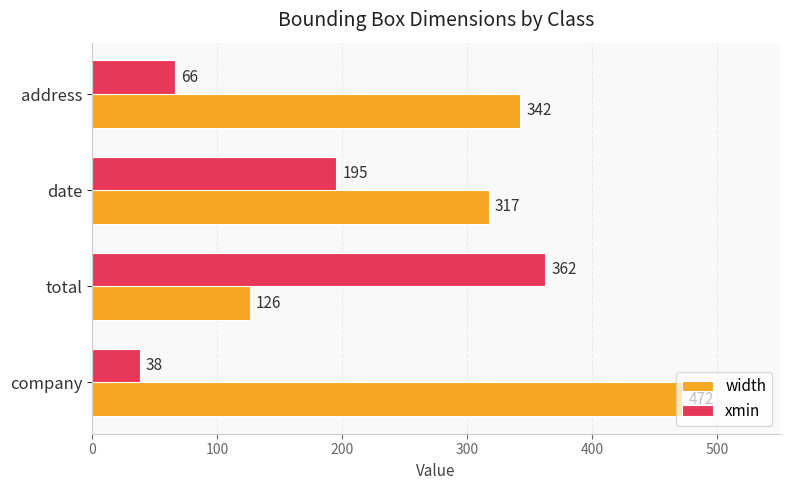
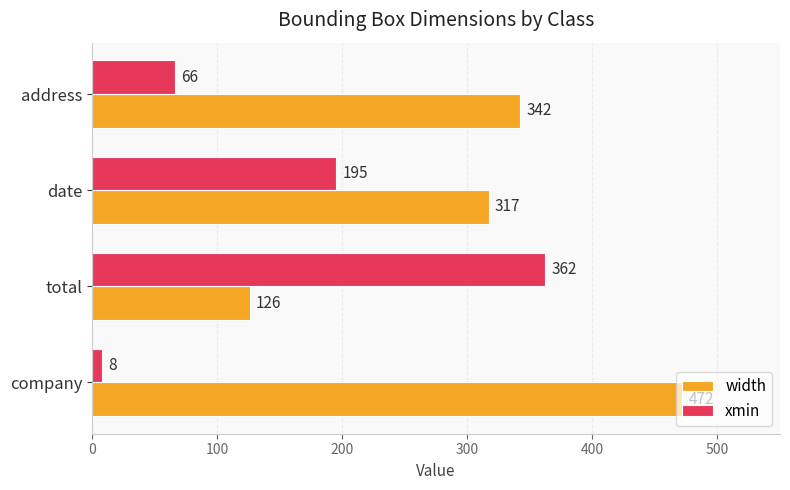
  {
    "width": {
      "address": 342,
      "date": 317,
      "total": 126
    },
    "xmin": {
      "address": 66,
      "date": 195,
      "total": 362,
-     "company": 38
+     "company": 8
    }
  }
